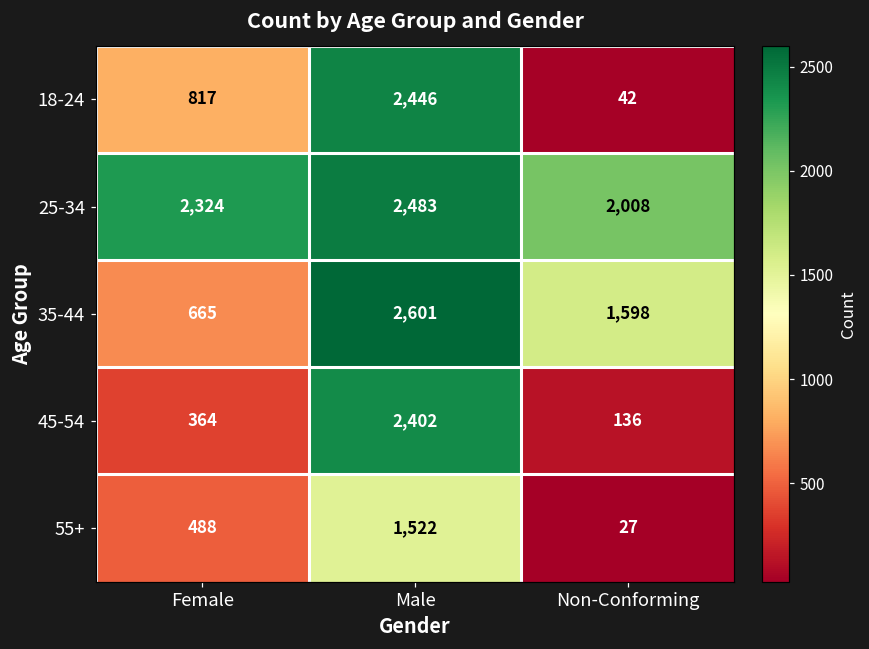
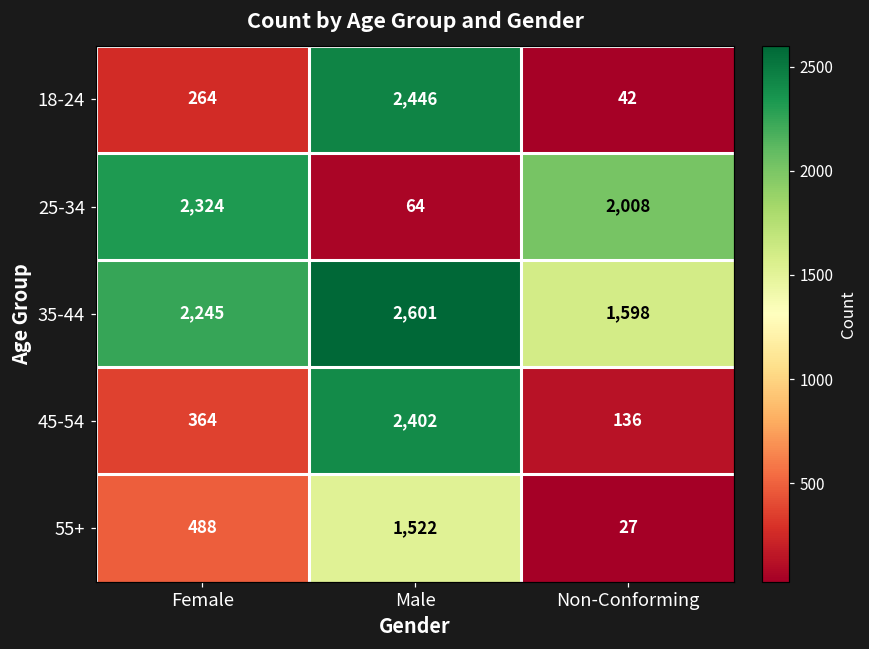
  {
    "18-24": {
-     "Female": "817",
+     "Female": "264",
      "Male": "2,446",
      "Non-Conforming": "42"
    },
    "25-34": {
      "Female": "2,324",
-     "Male": "2,483",
+     "Male": "64",
      "Non-Conforming": "2,008"
    },
    "35-44": {
-     "Female": "665",
+     "Female": "2,245",
      "Male": "2,601",
      "Non-Conforming": "1,598"
    },
    "45-54": {
      "Female": "364",
      "Male": "2,402",
      "Non-Conforming": "136"
    },
    "55+": {
      "Female": "488",
      "Male": "1,522",
      "Non-Conforming": "27"
    }
  }
